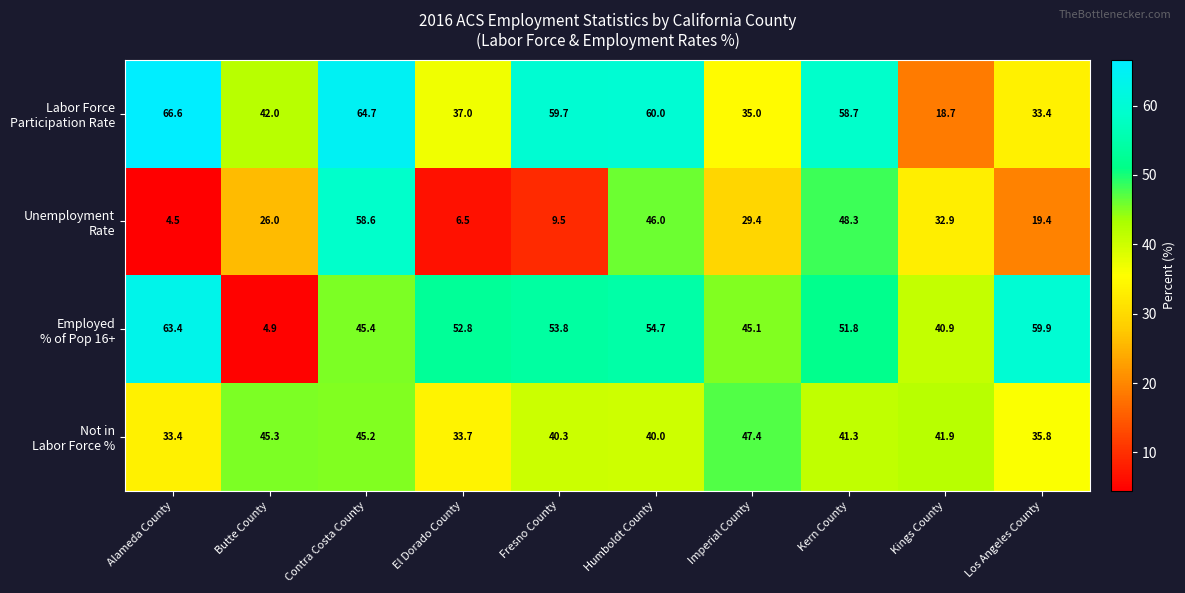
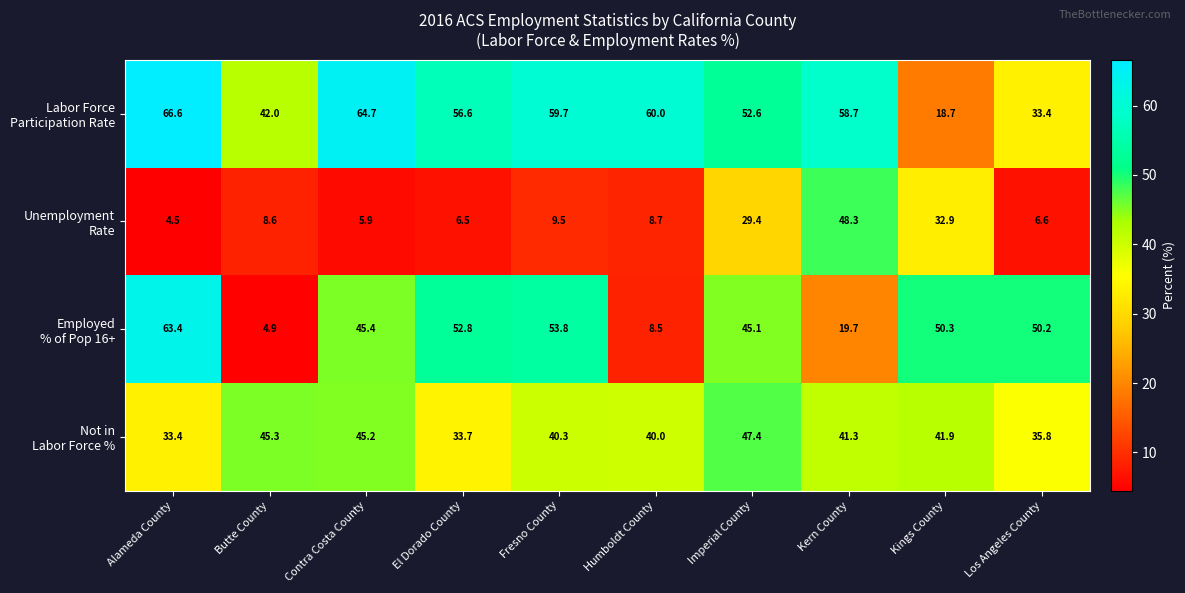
  {
    "Labor Force Participation Rate": {
      "Alameda County": 66.6,
      "Butte County": 42.0,
      "Contra Costa County": 64.7,
-     "El Dorado County": 37.0,
+     "El Dorado County": 56.6,
      "Fresno County": 59.7,
      "Humboldt County": 60.0,
-     "Imperial County": 35.0,
+     "Imperial County": 52.6,
      "Kern County": 58.7,
      "Kings County": 18.7,
      "Los Angeles County": 33.4
    },
    "Unemployment Rate": {
      "Alameda County": 4.5,
-     "Butte County": 26.0,
-     "Contra Costa County": 58.6,
+     "Butte County": 8.6,
+     "Contra Costa County": 5.9,
      "El Dorado County": 6.5,
      "Fresno County": 9.5,
-     "Humboldt County": 46.0,
+     "Humboldt County": 8.7,
      "Imperial County": 29.4,
      "Kern County": 48.3,
      "Kings County": 32.9,
-     "Los Angeles County": 19.4
+     "Los Angeles County": 6.6
    },
    "Employed % of Pop 16+": {
      "Alameda County": 63.4,
      "Butte County": 4.9,
      "Contra Costa County": 45.4,
      "El Dorado County": 52.8,
      "Fresno County": 53.8,
-     "Humboldt County": 54.7,
+     "Humboldt County": 8.5,
      "Imperial County": 45.1,
-     "Kern County": 51.8,
-     "Kings County": 40.9,
-     "Los Angeles County": 59.9
+     "Kern County": 19.7,
+     "Kings County": 50.3,
+     "Los Angeles County": 50.2
    },
    "Not in Labor Force %": {
      "Alameda County": 33.4,
      "Butte County": 45.3,
      "Contra Costa County": 45.2,
      "El Dorado County": 33.7,
      "Fresno County": 40.3,
      "Humboldt County": 40.0,
      "Imperial County": 47.4,
      "Kern County": 41.3,
      "Kings County": 41.9,
      "Los Angeles County": 35.8
    }
  }
